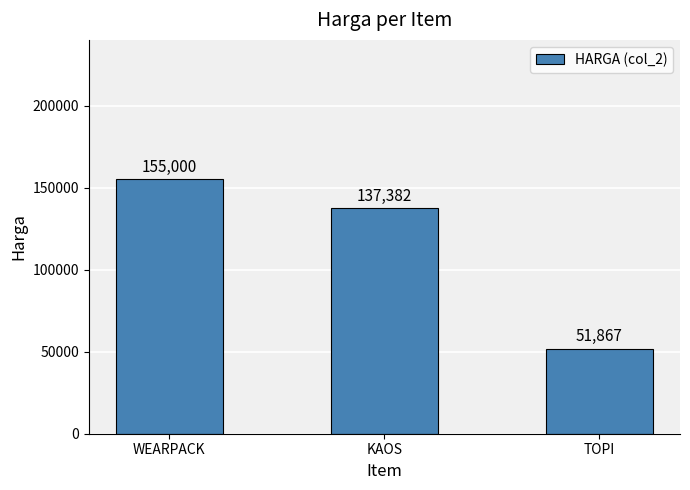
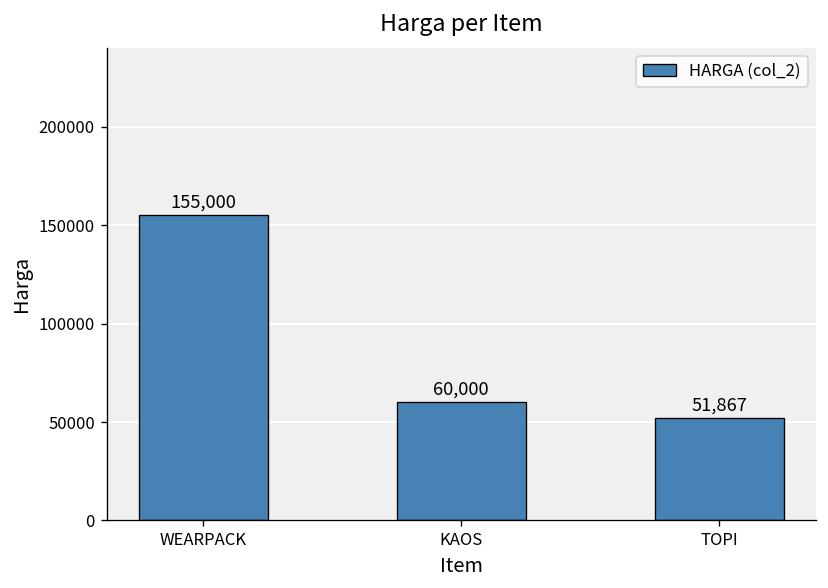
  {
    "WEARPACK": "155,000",
-   "KAOS": "137,382",
+   "KAOS": "60,000",
    "TOPI": "51,867"
  }
